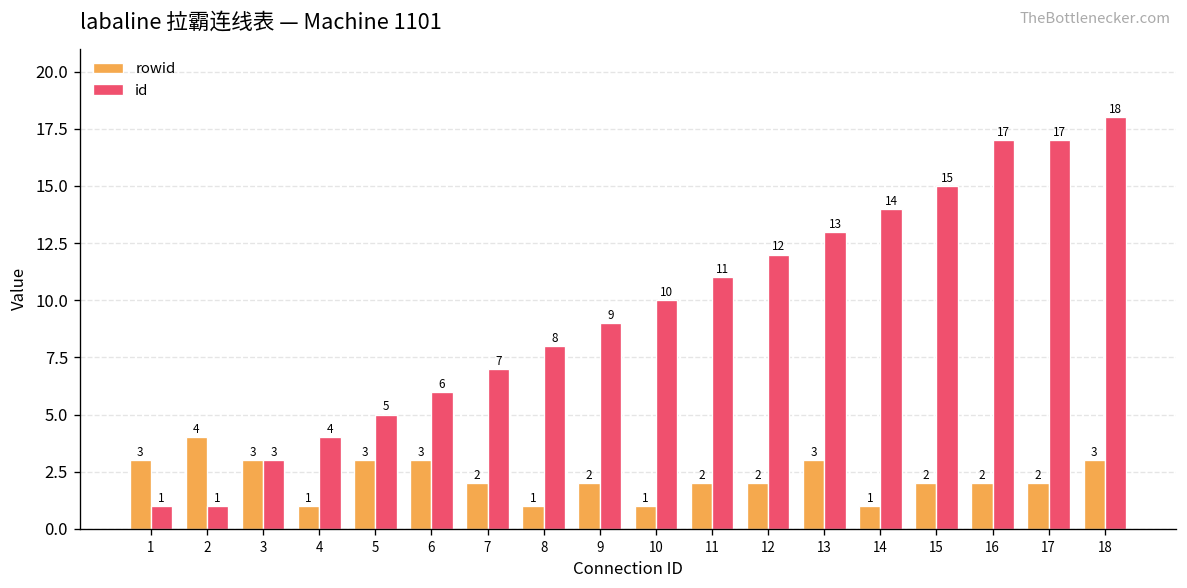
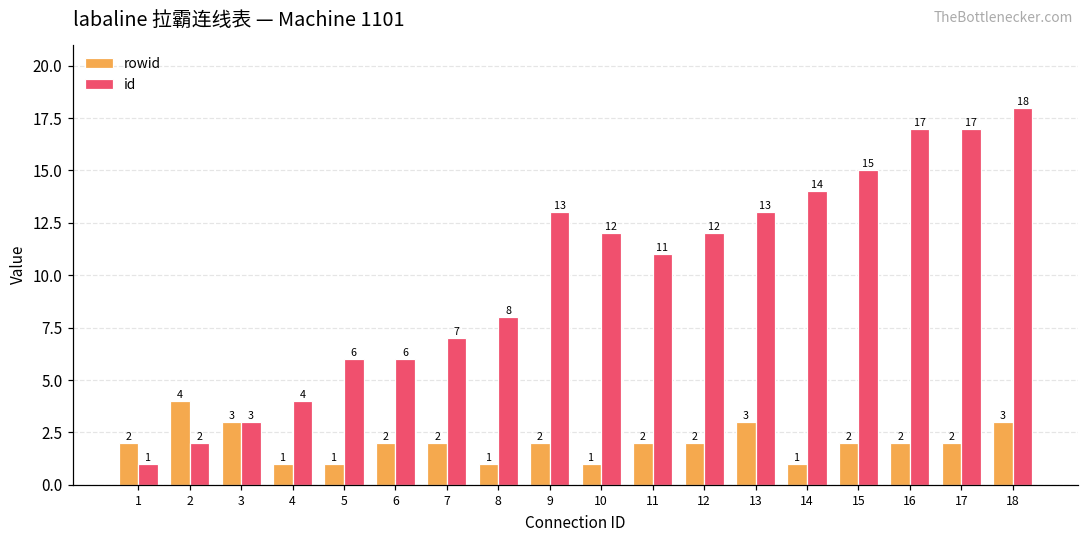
  {
    "rowid": {
-     "1": 3,
+     "1": 2,
      "2": 4,
      "3": 3,
      "4": 1,
-     "5": 3,
-     "6": 3,
+     "5": 1,
+     "6": 2,
      "7": 2,
      "8": 1,
      "9": 2,
      "10": 1,
      "11": 2,
      "12": 2,
      "13": 3,
      "14": 1,
      "15": 2,
      "16": 2,
      "17": 2,
      "18": 3
    },
    "id": {
      "1": 1,
-     "2": 1,
+     "2": 2,
      "3": 3,
      "4": 4,
-     "5": 5,
+     "5": 6,
      "6": 6,
      "7": 7,
      "8": 8,
-     "9": 9,
-     "10": 10,
+     "9": 13,
+     "10": 12,
      "11": 11,
      "12": 12,
      "13": 13,
      "14": 14,
      "15": 15,
      "16": 17,
      "17": 17,
      "18": 18
    }
  }
